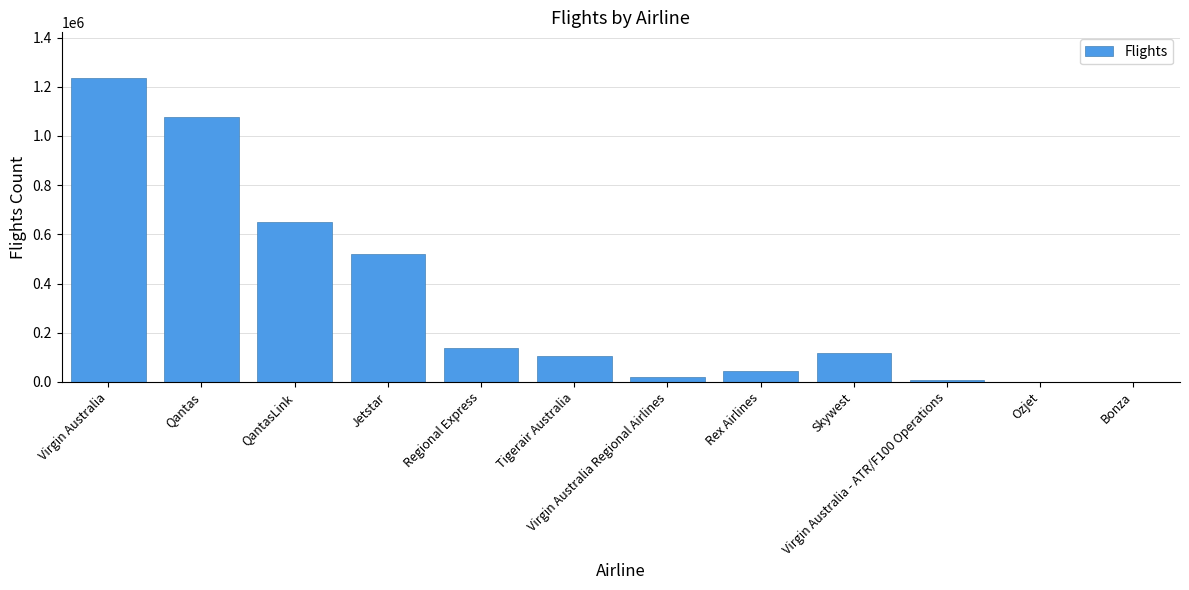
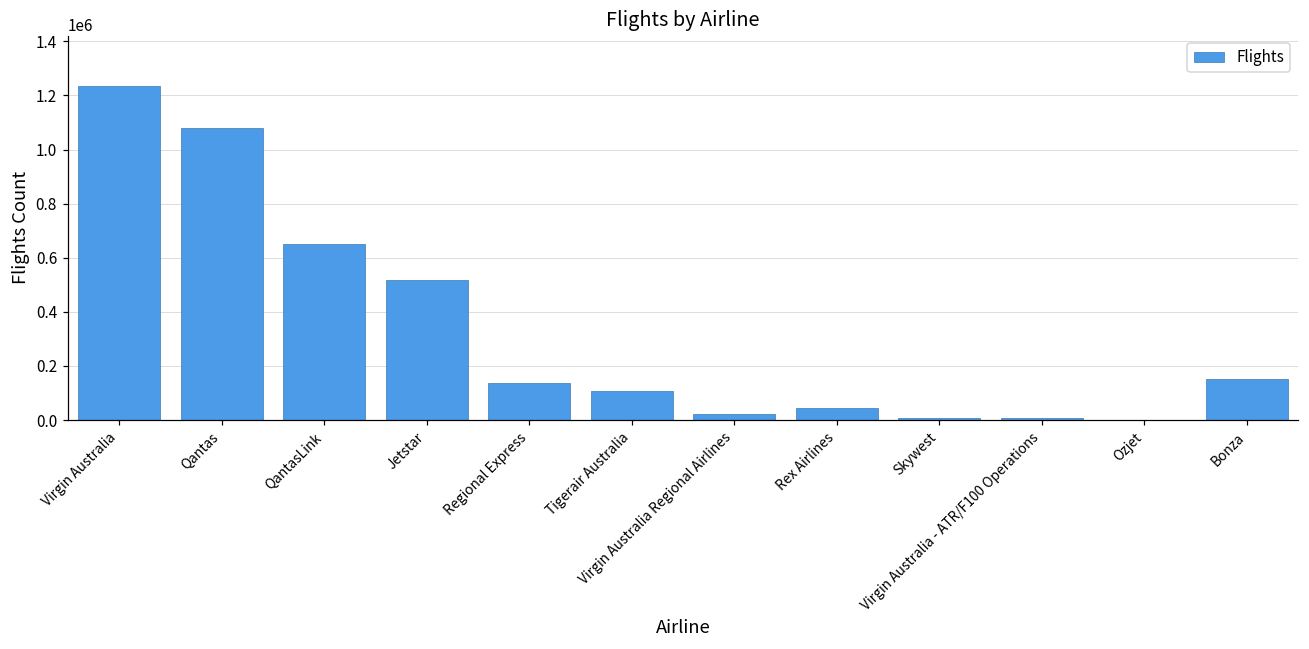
  {
    "Virgin Australia": 1240000,
    "Qantas": 1080000,
    "QantasLink": 650000,
    "Jetstar": 520000,
    "Regional Express": 140000,
    "Tigerair Australia": 110000,
    "Virgin Australia Regional Airlines": 20000,
    "Rex Airlines": 40000,
-   "Skywest": 120000,
-   "Bonza": 0
+   "Skywest": 10000,
+   "Bonza": 150000
  }
